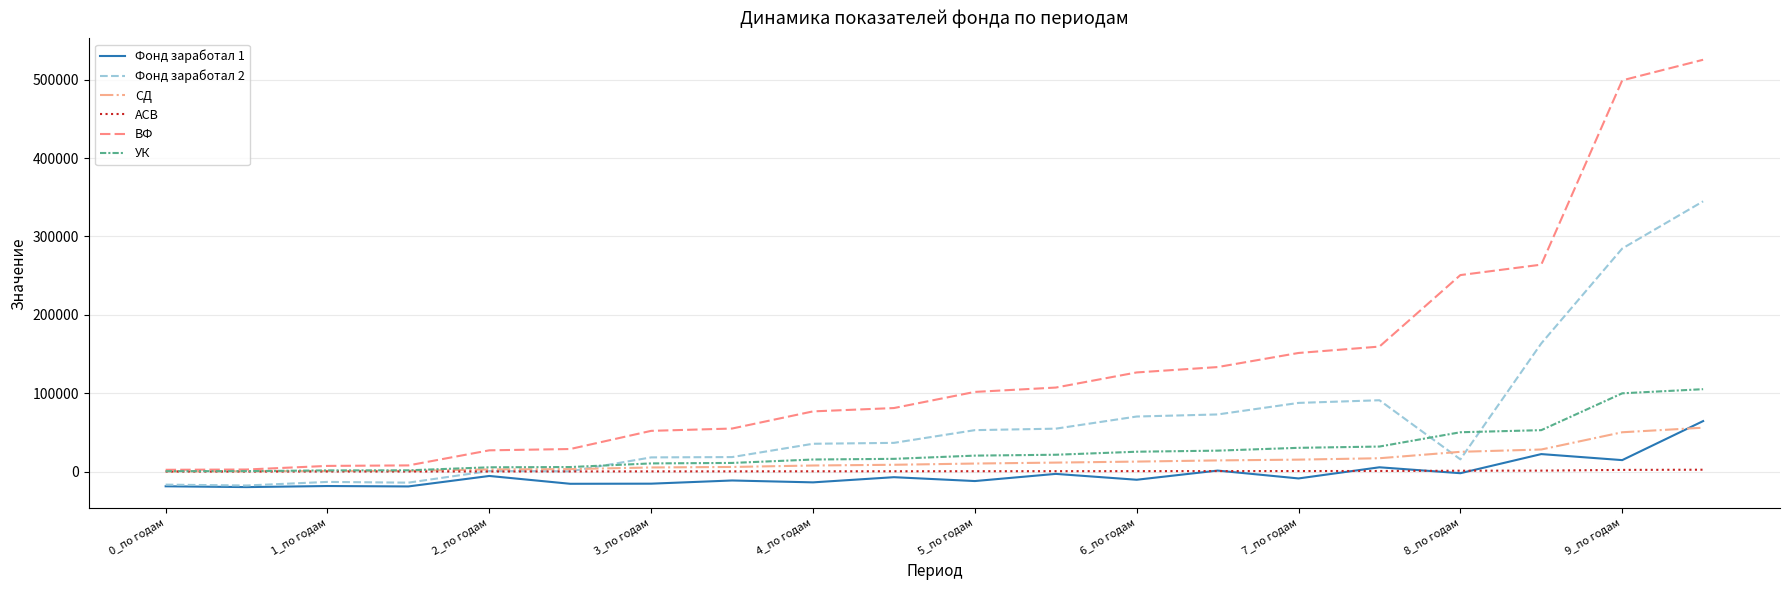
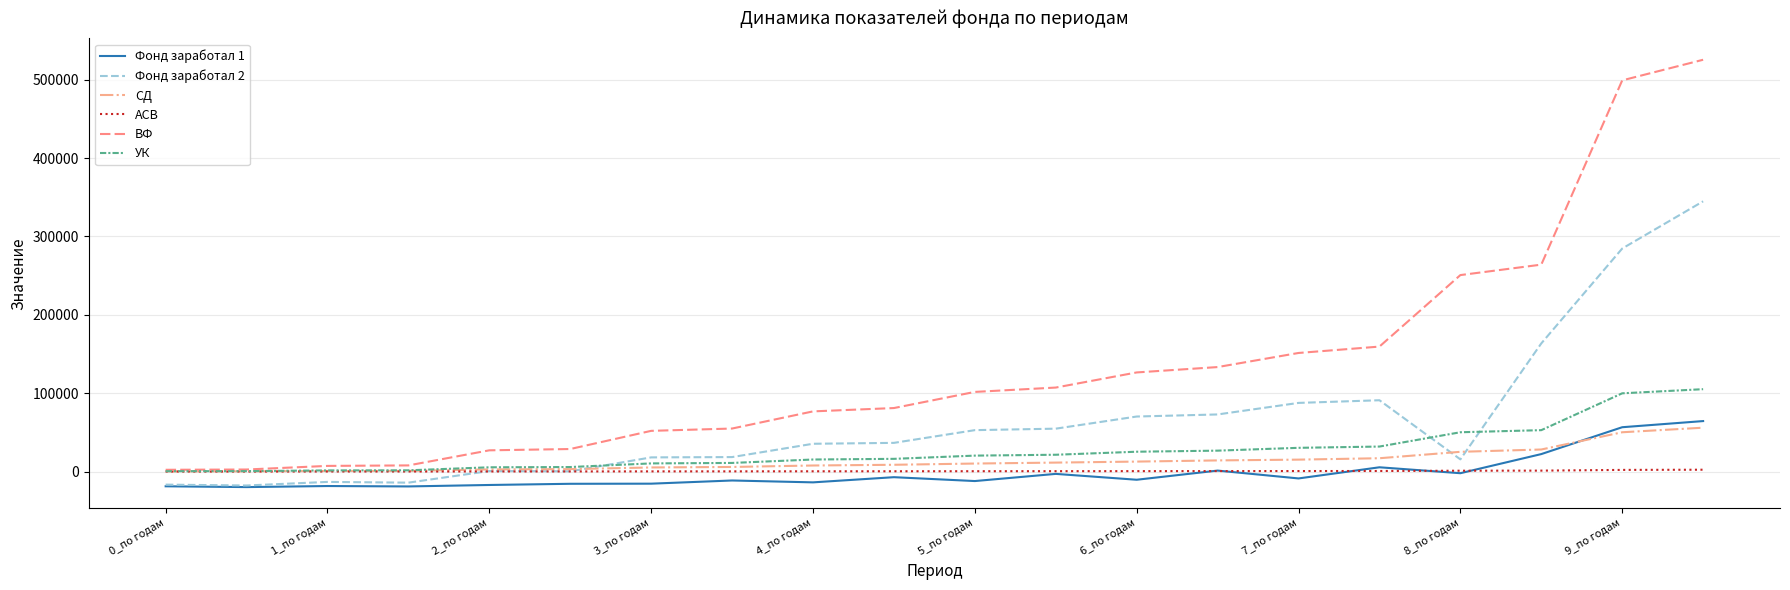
  {
    "Фонд заработал 1": {
      "1_по годам": -20000,
-     "2_по годам": -10000,
+     "2_по годам": -20000,
      "3_по годам": -20000,
      "4_по годам": -10000,
      "5_по годам": -10000,
      "6_по годам": -10000,
      "7_по годам": -10000,
-     "9_по годам": 10000
+     "9_по годам": 60000
    },
    "Фонд заработал 2": {
      "1_по годам": -10000,
      "3_по годам": 20000,
      "4_по годам": 40000,
      "5_по годам": 50000,
      "6_по годам": 70000,
      "7_по годам": 90000,
      "8_по годам": 20000,
      "9_по годам": 280000
    },
    "АСВ": {
      "3_по годам": 0,
      "4_по годам": 0,
      "5_по годам": 0,
      "6_по годам": 0,
      "7_по годам": 0,
      "9_по годам": 0
    },
    "УК": {
      "3_по годам": 10000,
      "4_по годам": 20000,
      "5_по годам": 20000,
      "6_по годам": 30000,
      "7_по годам": 30000,
      "8_по годам": 50000,
      "9_по годам": 100000
    }
  }
